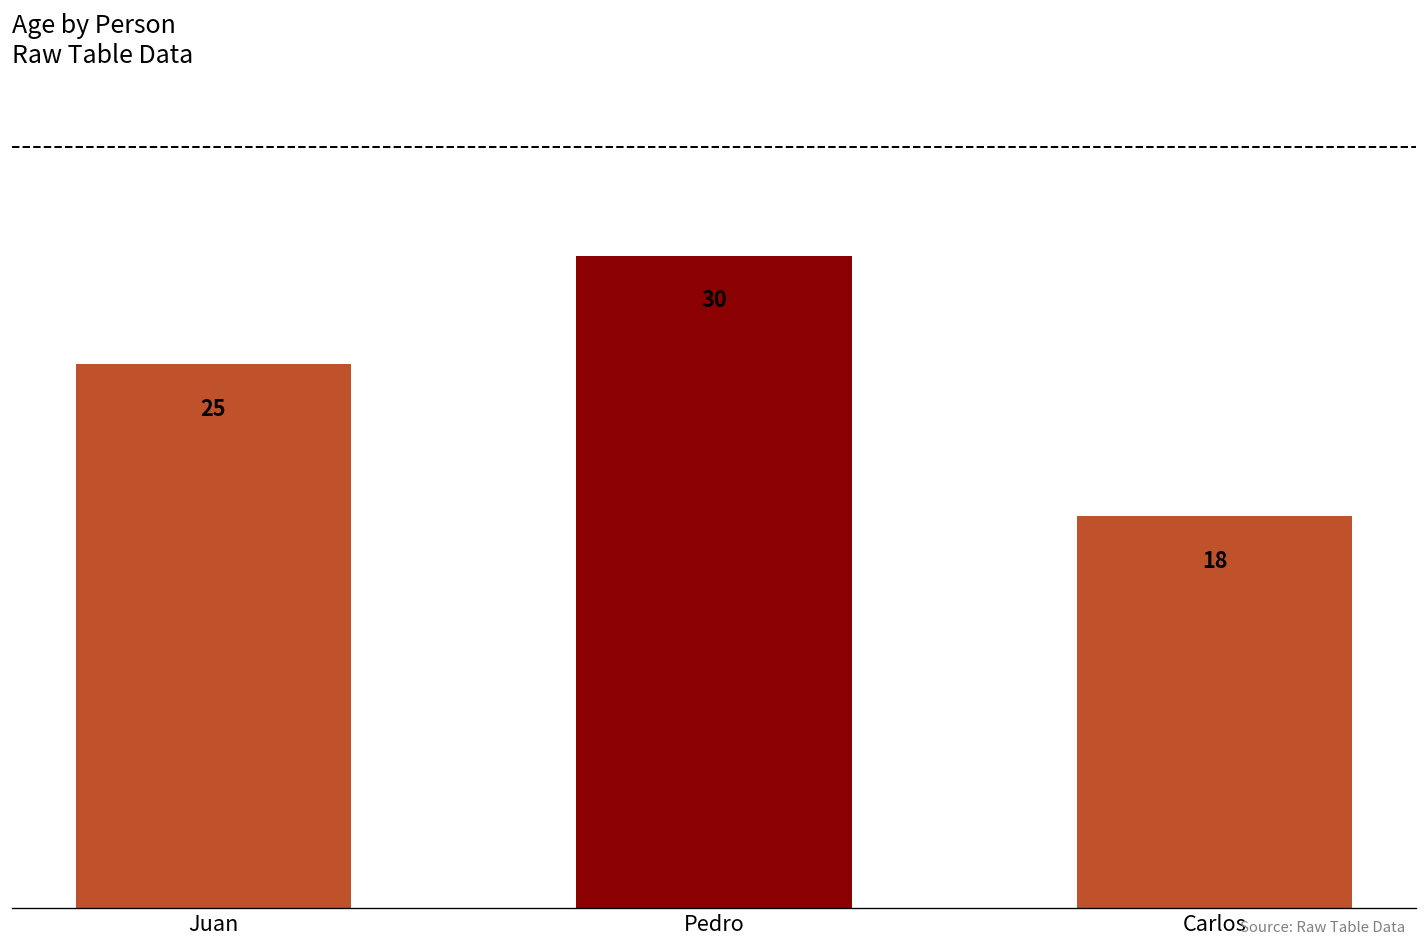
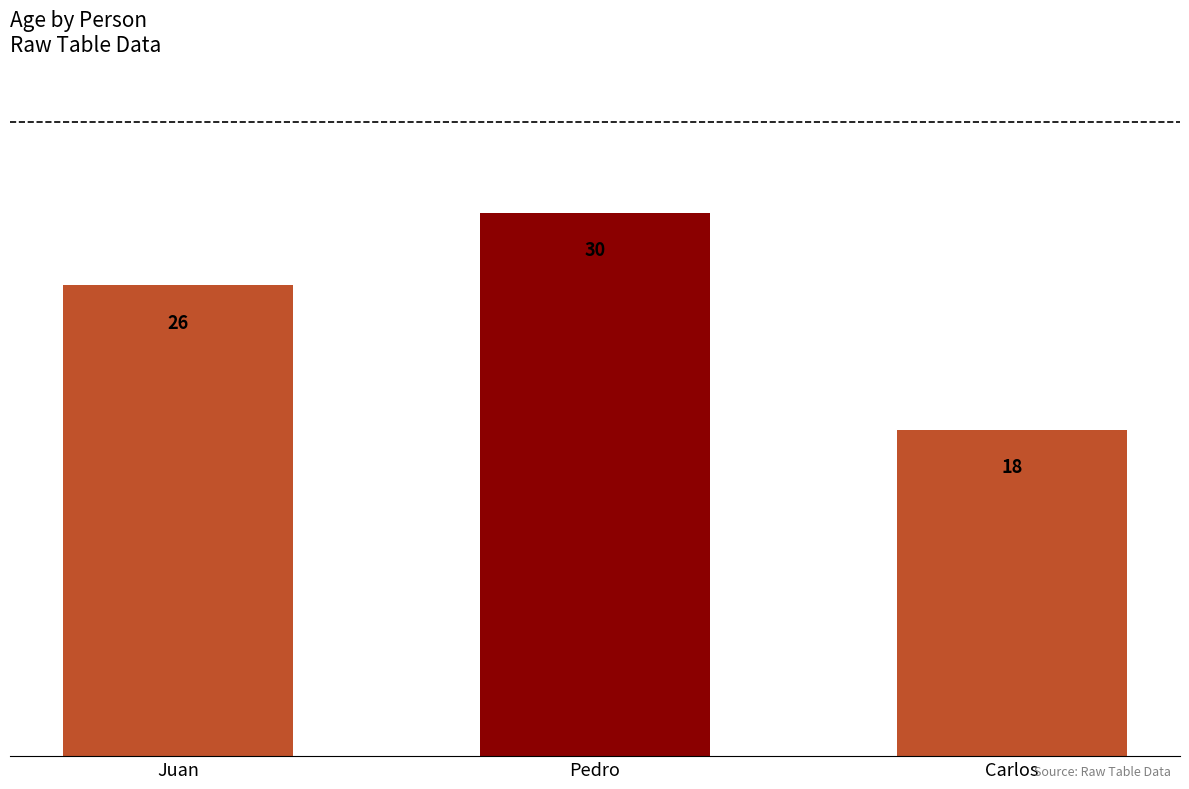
  {
-   "Juan": 25,
+   "Juan": 26,
    "Pedro": 30,
    "Carlos": 18
  }
